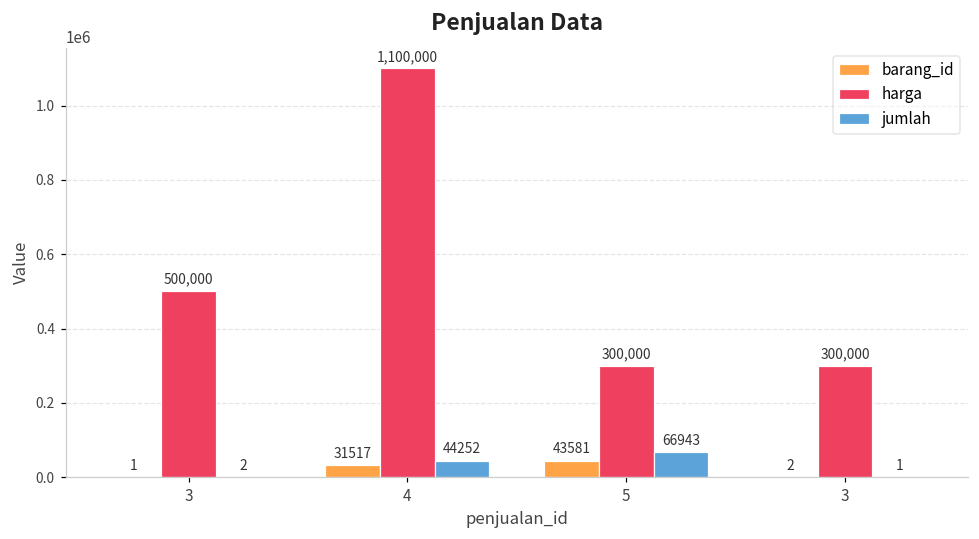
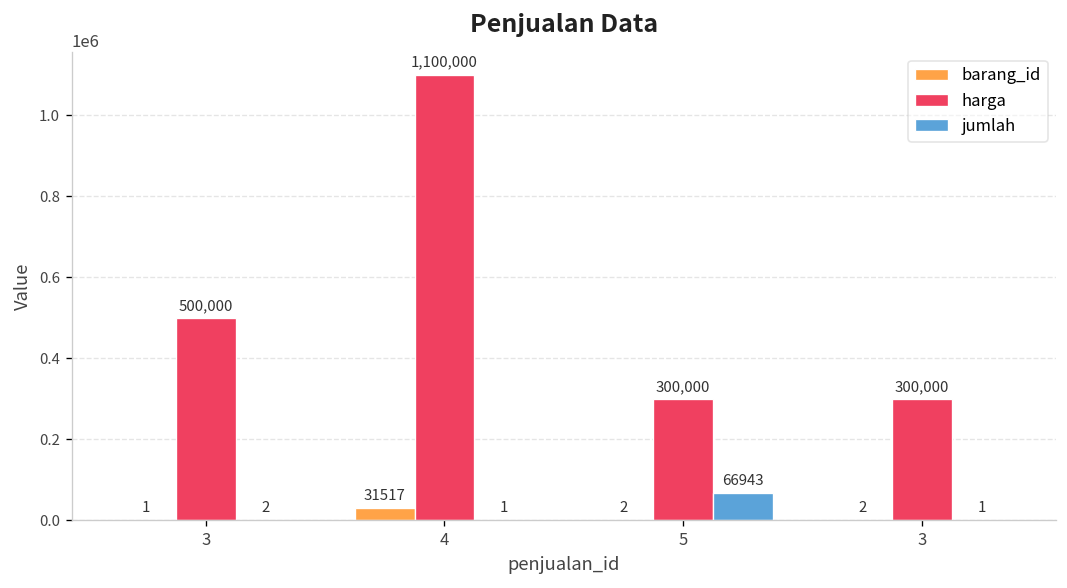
  {
    "barang_id": {
      "4": "31517",
-     "5": "43581"
+     "5": "2"
    },
    "harga": {
      "4": "1,100,000",
      "5": "300,000"
    },
    "jumlah": {
-     "4": "44252",
+     "4": "1",
      "5": "66943"
    }
  }
